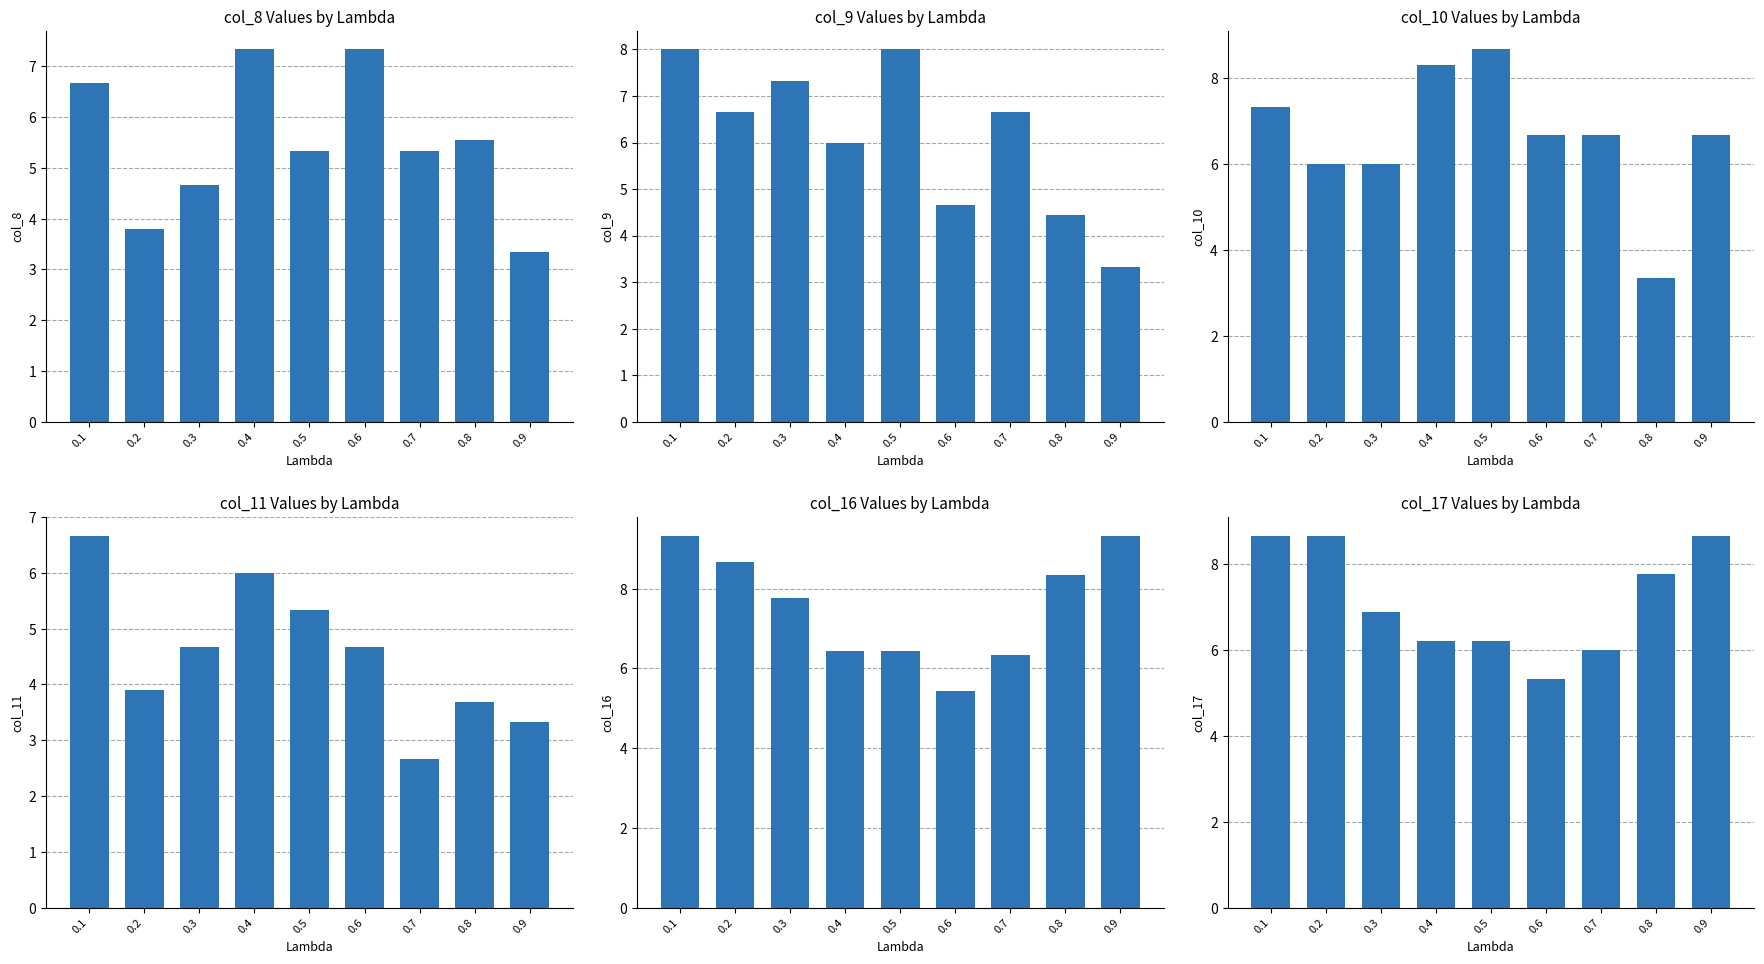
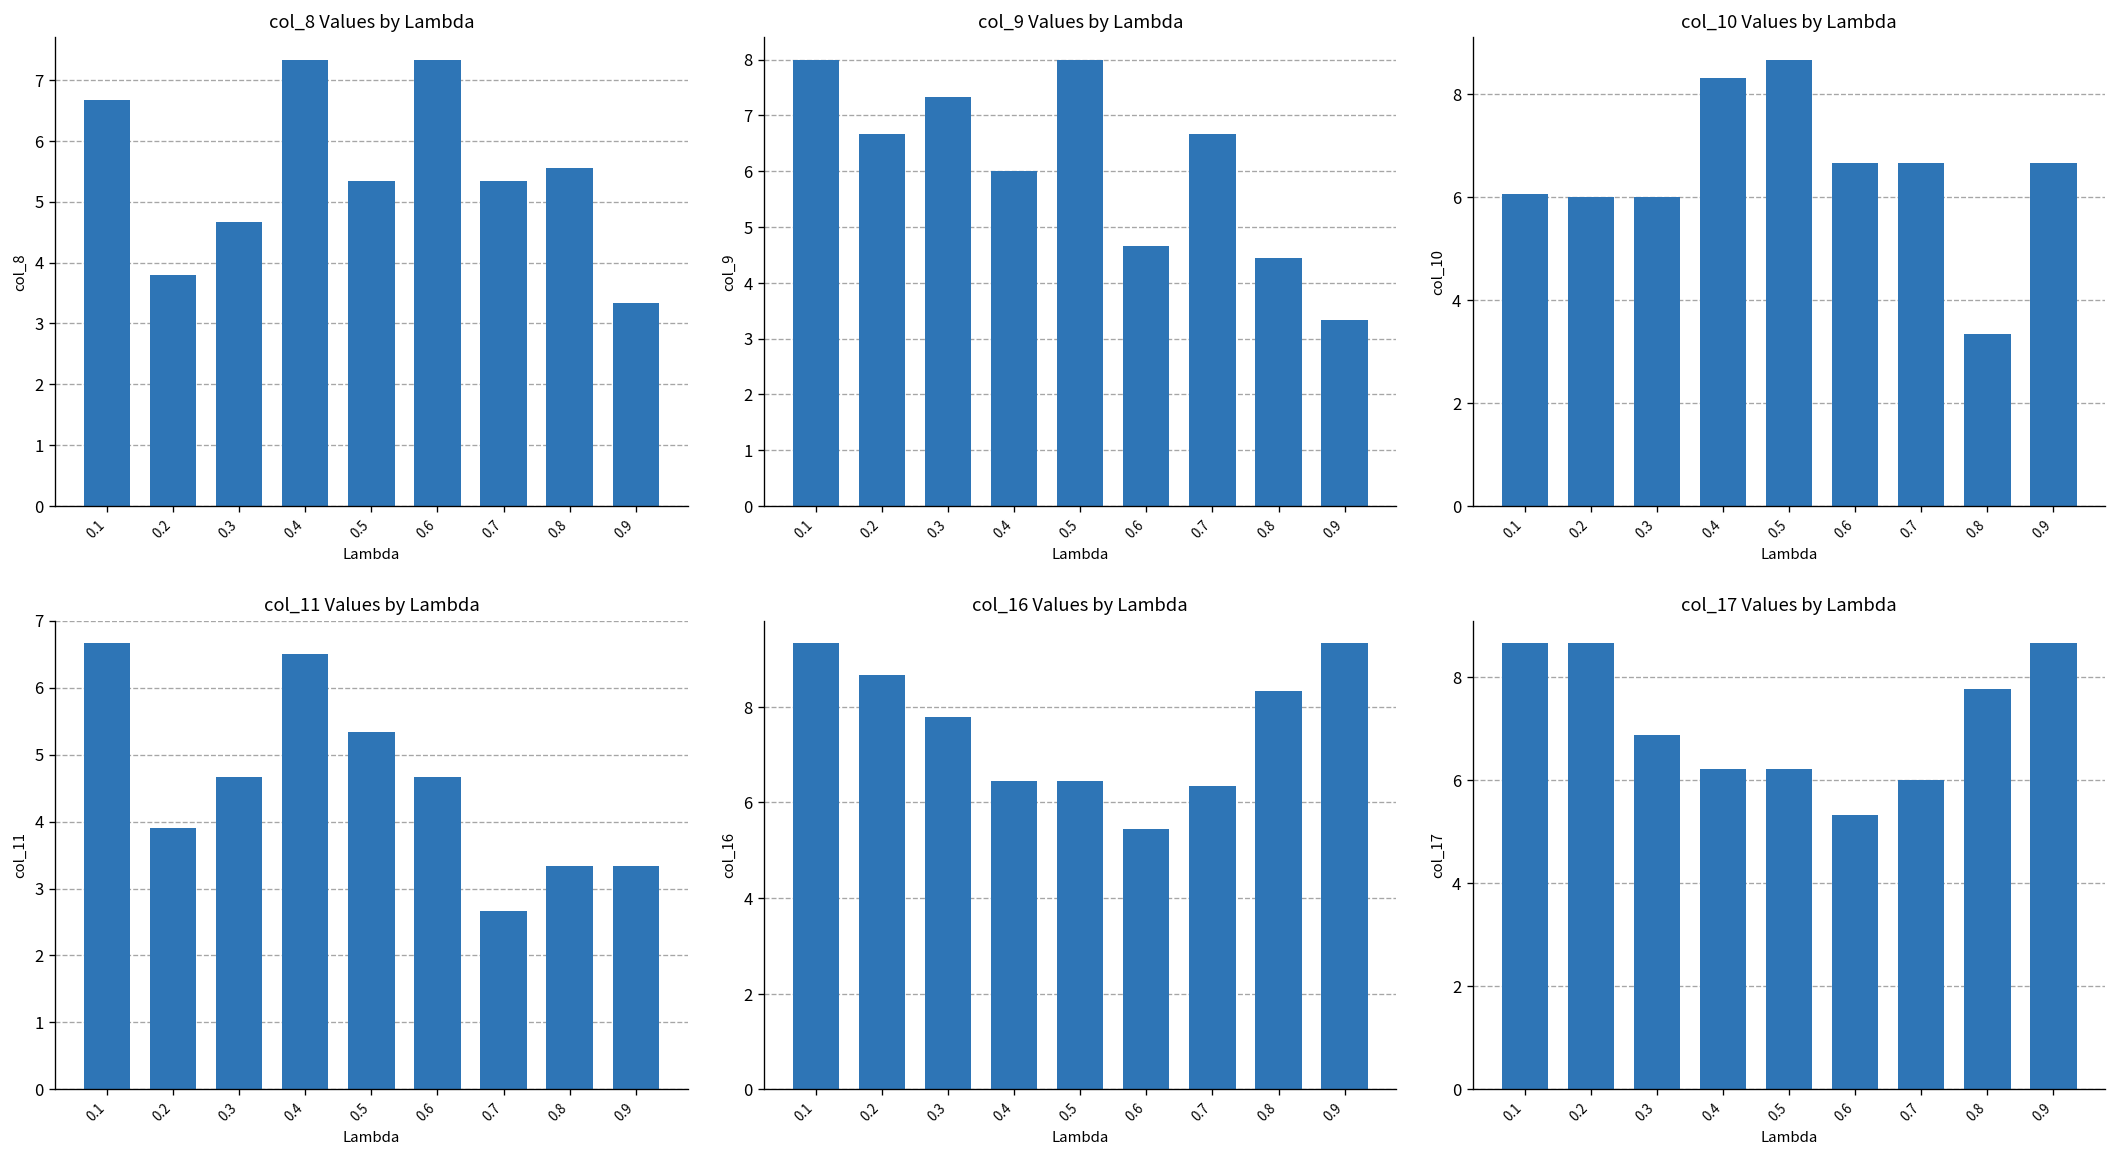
  {
    "col_8 Values by Lambda": {
      "0.1": 6.7,
      "0.2": 3.8,
      "0.3": 4.7,
      "0.4": 7.3,
      "0.5": 5.3,
      "0.6": 7.3,
      "0.7": 5.3,
      "0.8": 5.6,
      "0.9": 3.3
    },
    "col_9 Values by Lambda": {
      "0.1": 8.0,
      "0.2": 6.7,
      "0.3": 7.3,
      "0.4": 6.0,
      "0.5": 8.0,
      "0.6": 4.7,
      "0.7": 6.7,
      "0.8": 4.4,
      "0.9": 3.3
    },
    "col_10 Values by Lambda": {
-     "0.1": 7.3,
+     "0.1": 6.0,
      "0.2": 6.0,
      "0.3": 6.0,
      "0.4": 8.3,
      "0.5": 8.7,
      "0.6": 6.7,
      "0.7": 6.7,
      "0.8": 3.3,
      "0.9": 6.7
    },
    "col_11 Values by Lambda": {
      "0.1": 6.7,
      "0.2": 3.9,
      "0.3": 4.7,
-     "0.4": 6.0,
+     "0.4": 6.5,
      "0.5": 5.3,
      "0.6": 4.7,
      "0.7": 2.7,
-     "0.8": 3.7,
+     "0.8": 3.3,
      "0.9": 3.3
    },
    "col_16 Values by Lambda": {
      "0.1": 9.3,
      "0.2": 8.7,
      "0.3": 7.8,
      "0.4": 6.4,
      "0.5": 6.4,
      "0.6": 5.4,
      "0.7": 6.3,
      "0.8": 8.3,
      "0.9": 9.3
    },
    "col_17 Values by Lambda": {
      "0.1": 8.7,
      "0.2": 8.7,
      "0.3": 6.9,
      "0.4": 6.2,
      "0.5": 6.2,
      "0.6": 5.3,
      "0.7": 6.0,
      "0.8": 7.8,
      "0.9": 8.7
    }
  }
